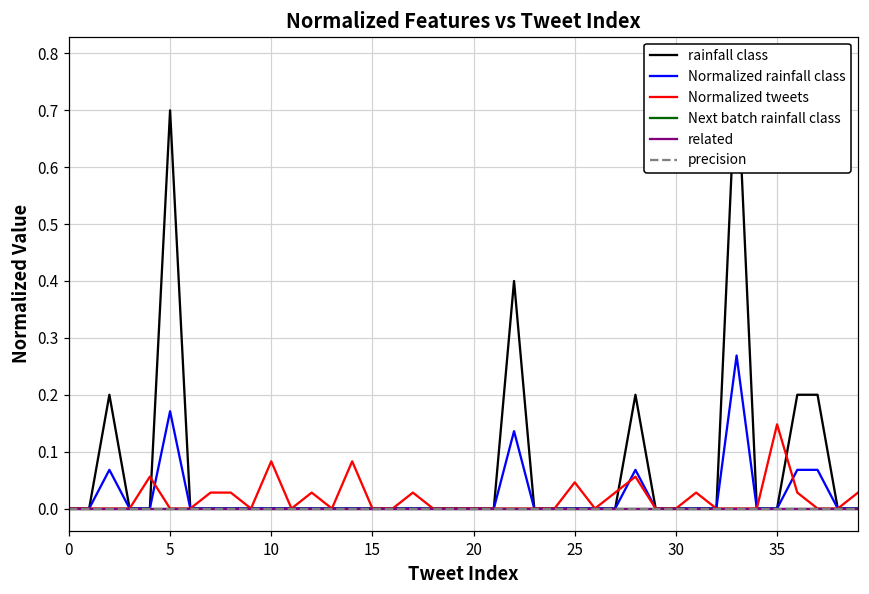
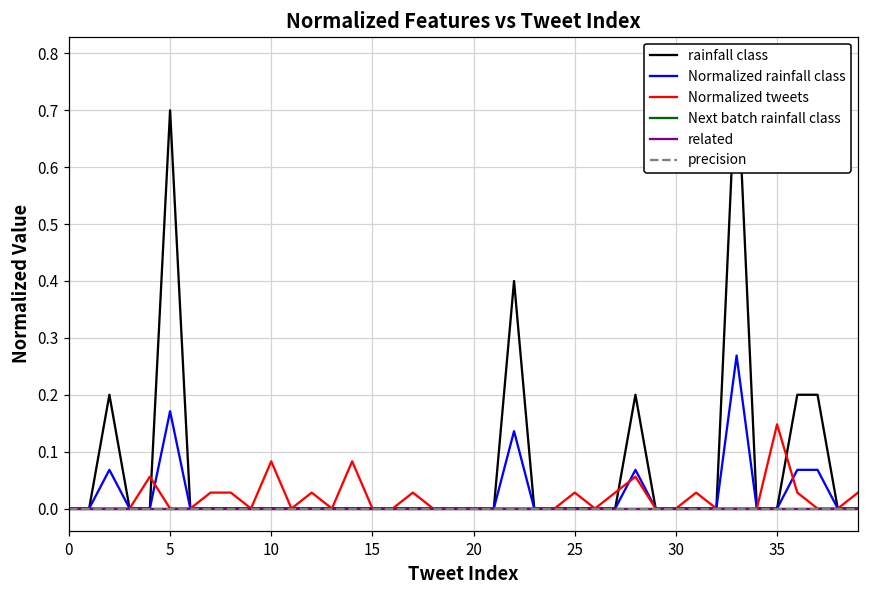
  {
    "rainfall class": {
      "5": 0.70
    },
    "Normalized rainfall class": {
      "5": 0.17
    },
    "Normalized tweets": {
      "10": 0.08,
-     "25": 0.05,
+     "25": 0.03,
      "35": 0.15
    }
  }
